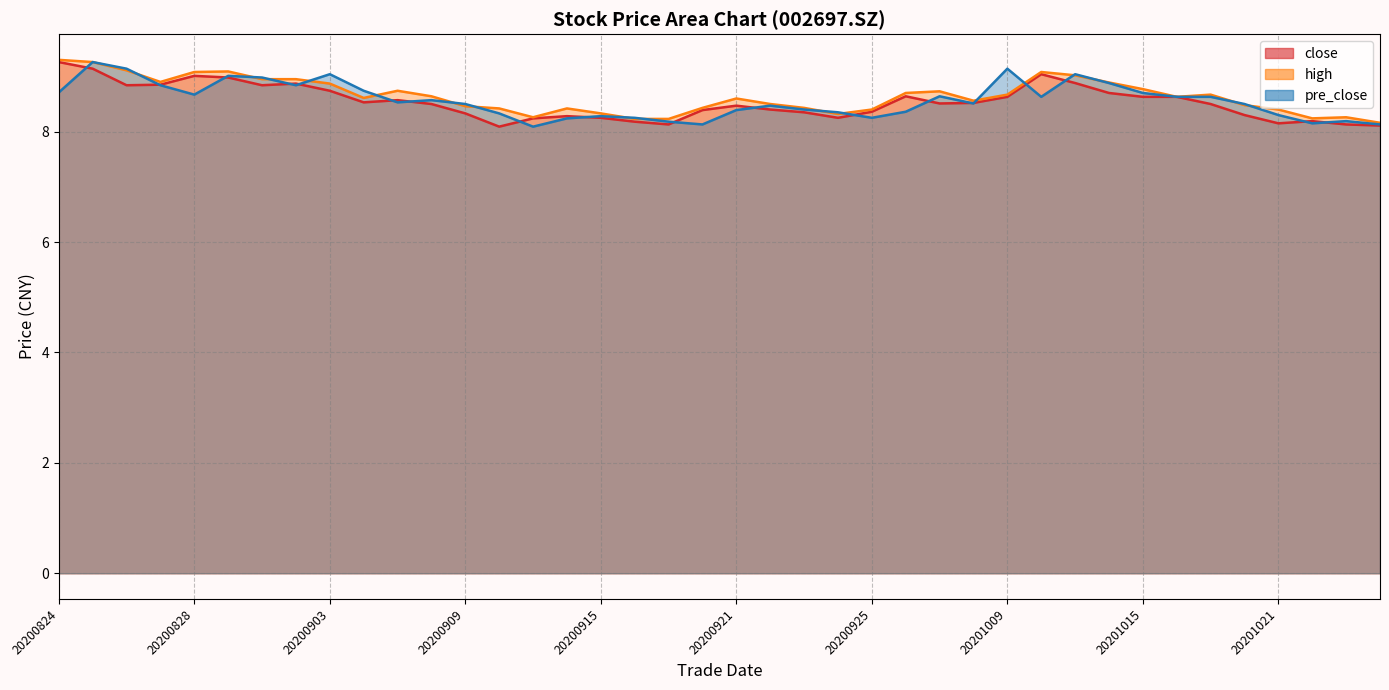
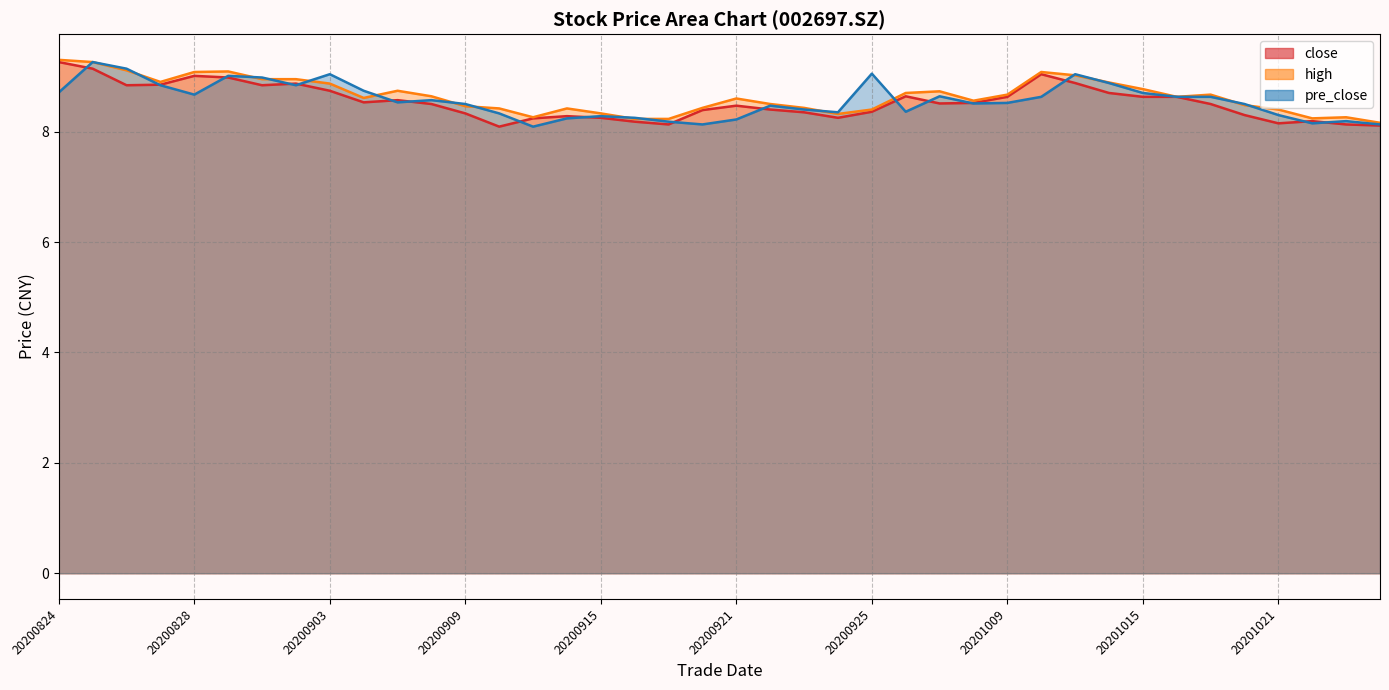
  {
    "pre_close": {
      "20200824": 8.7,
      "20200828": 8.7,
      "20200903": 9.0,
-     "20200921": 8.4,
-     "20200925": 8.3,
-     "20201009": 9.1,
+     "20200921": 8.2,
+     "20200925": 9.1,
+     "20201009": 8.5,
      "20201015": 8.7,
      "20201021": 8.3
    }
  }
